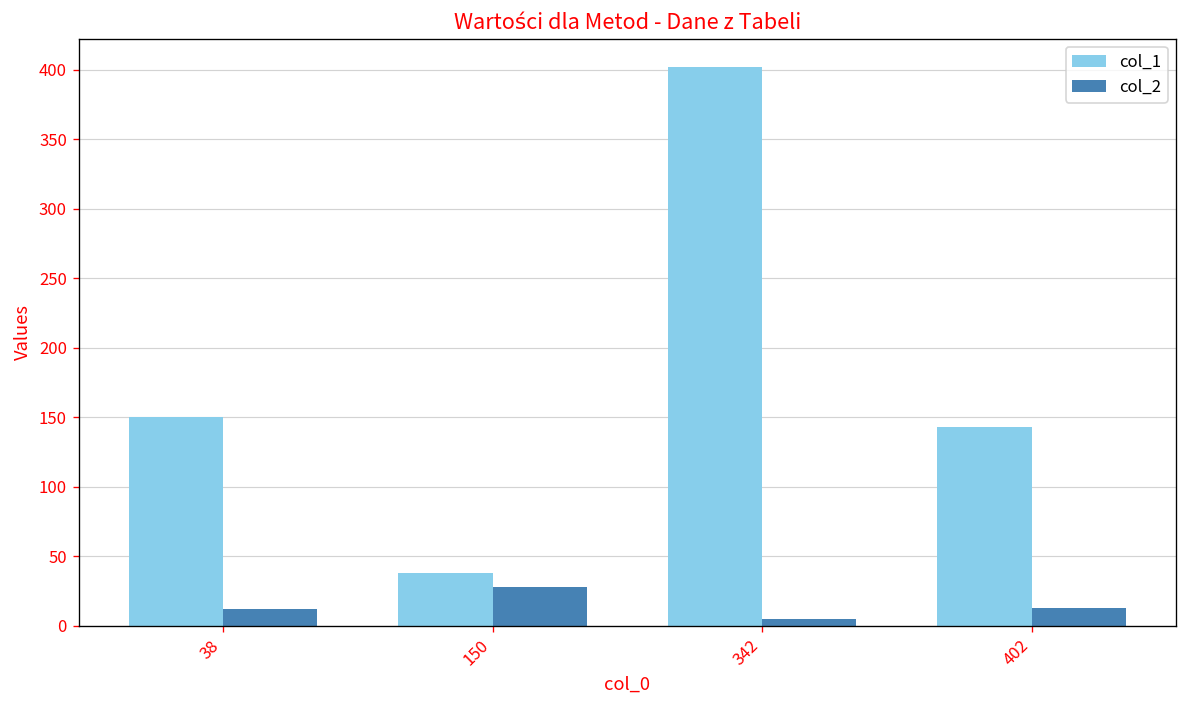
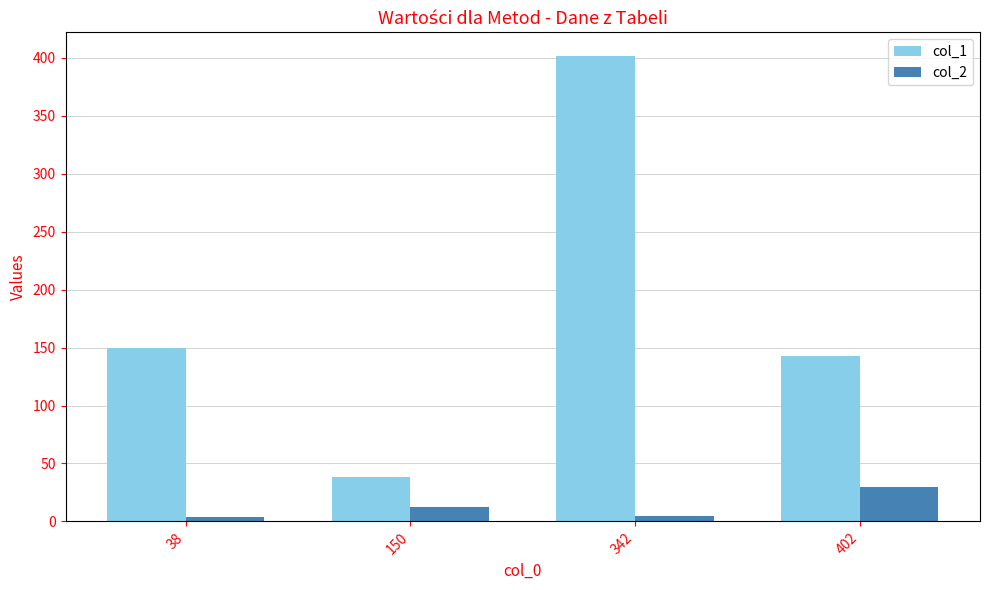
  {
    "col_1": {
      "38": 150,
      "150": 38,
      "342": 402,
      "402": 143
    },
    "col_2": {
-     "38": 12,
-     "150": 28,
+     "38": 4,
+     "150": 12,
      "342": 5,
-     "402": 13
+     "402": 30
    }
  }
